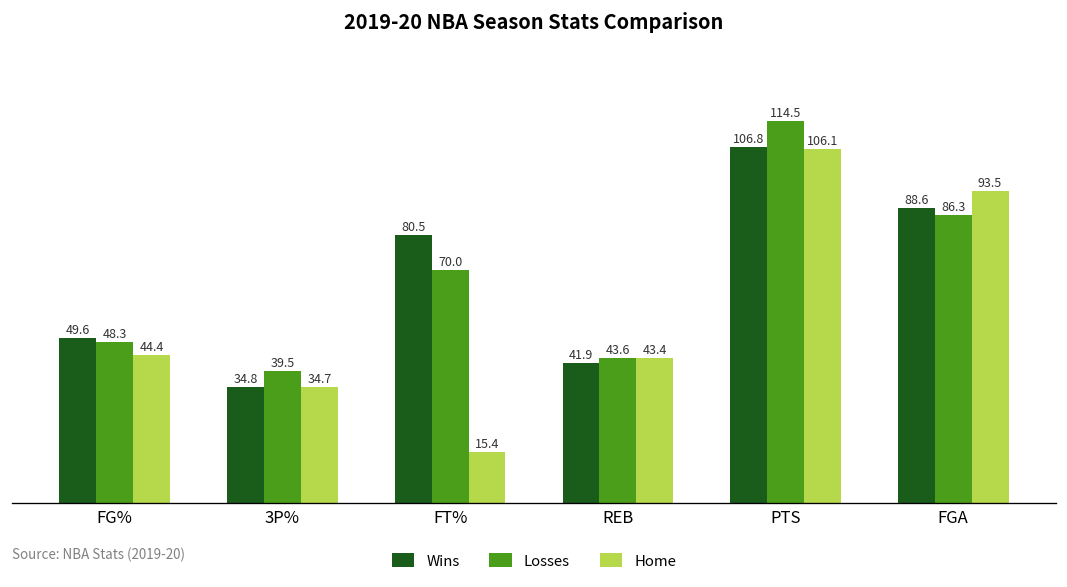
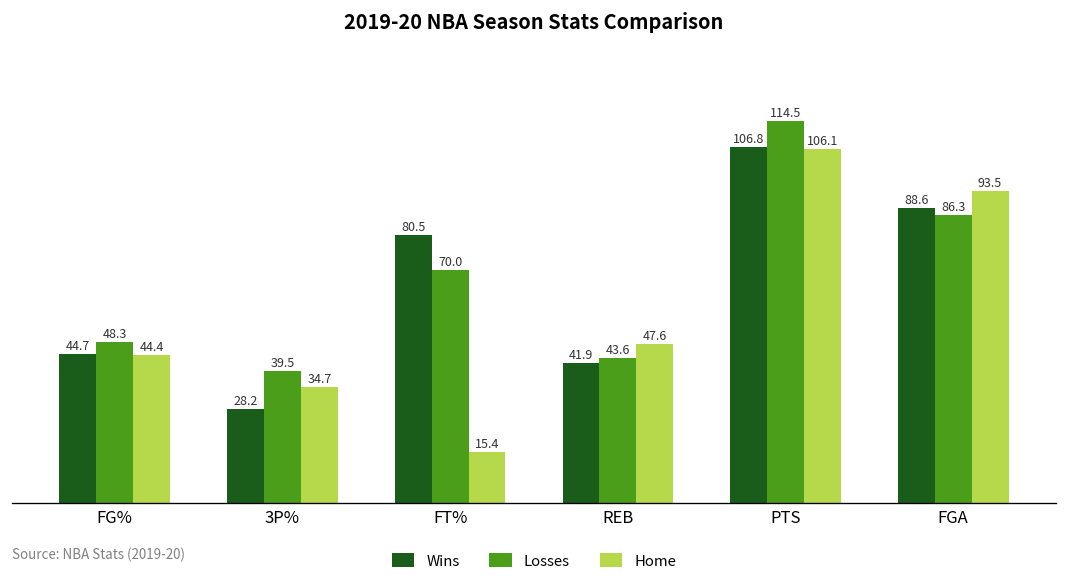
  {
    "Wins": {
-     "FG%": 49.6,
-     "3P%": 34.8,
+     "FG%": 44.7,
+     "3P%": 28.2,
      "FT%": 80.5,
      "REB": 41.9,
      "PTS": 106.8,
      "FGA": 88.6
    },
    "Losses": {
      "FG%": 48.3,
      "3P%": 39.5,
      "FT%": 70.0,
      "REB": 43.6,
      "PTS": 114.5,
      "FGA": 86.3
    },
    "Home": {
      "FG%": 44.4,
      "3P%": 34.7,
      "FT%": 15.4,
-     "REB": 43.4,
+     "REB": 47.6,
      "PTS": 106.1,
      "FGA": 93.5
    }
  }
